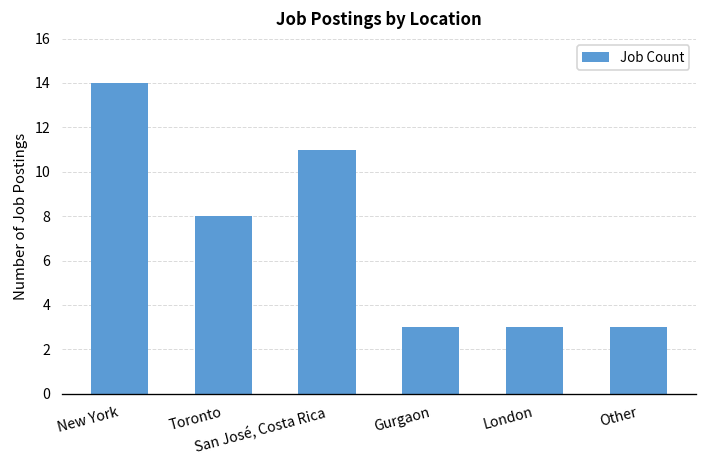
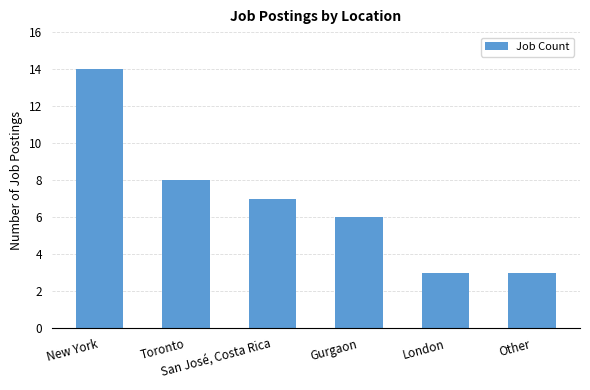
  {
    "New York": 14,
    "Toronto": 8,
-   "San José, Costa Rica": 11,
-   "Gurgaon": 3,
+   "San José, Costa Rica": 7,
+   "Gurgaon": 6,
    "London": 3,
    "Other": 3
  }
